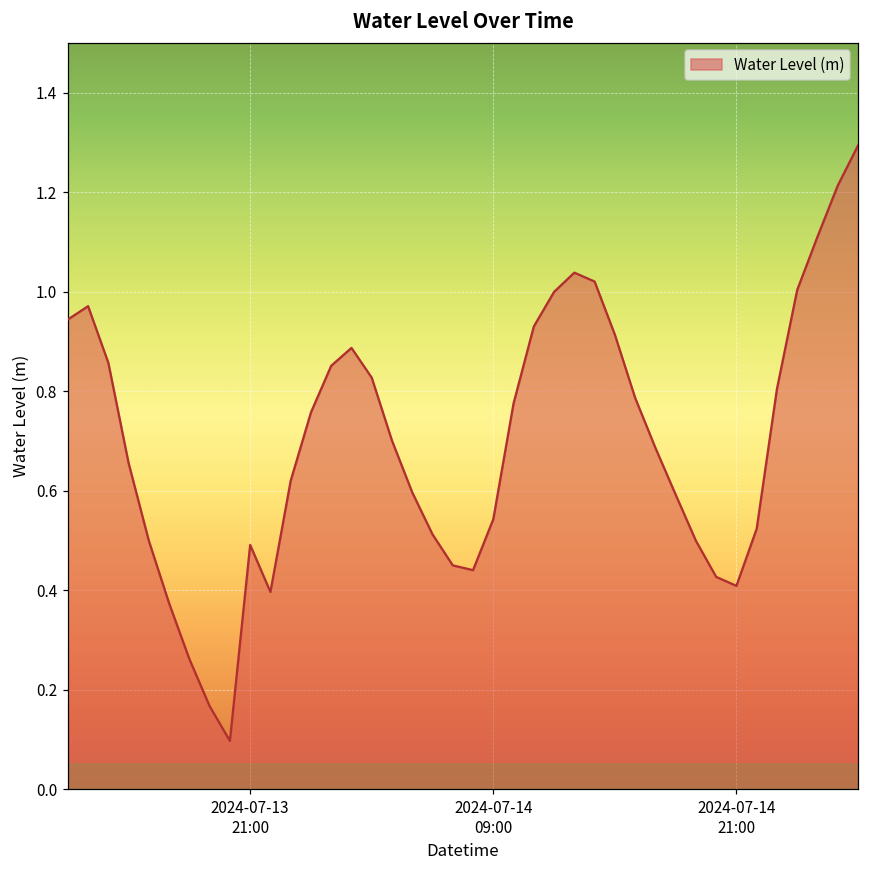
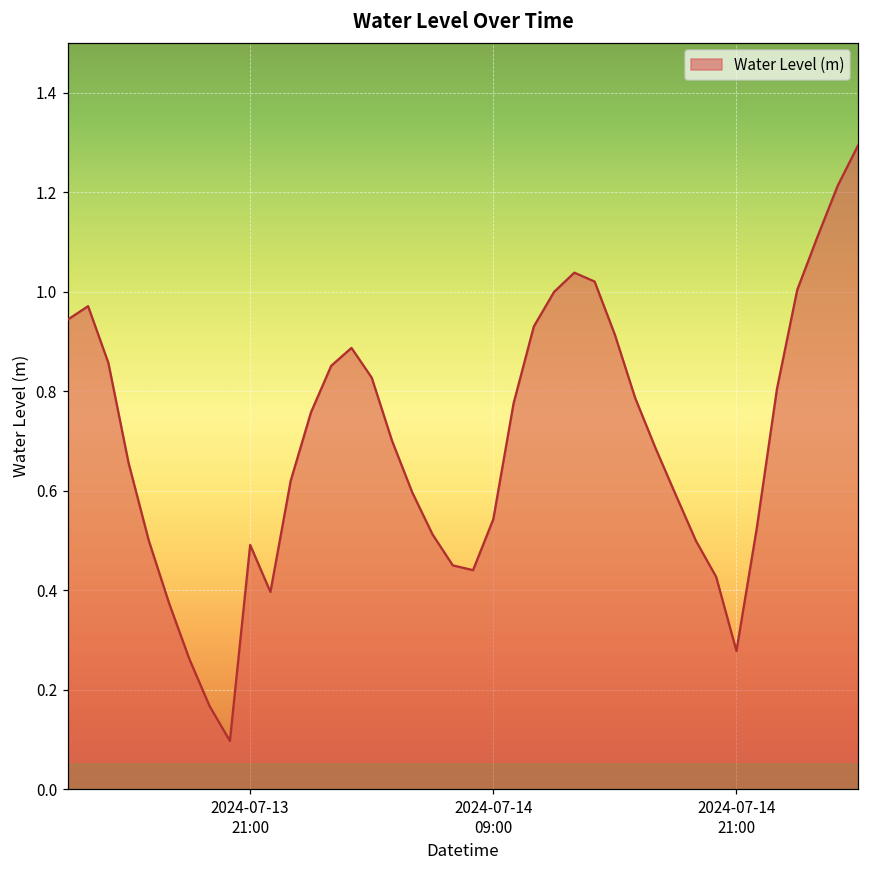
  {
    "2024-07-13 21:00": 0.49,
    "2024-07-14 09:00": 0.54,
-   "2024-07-14 21:00": 0.41
+   "2024-07-14 21:00": 0.28
  }
